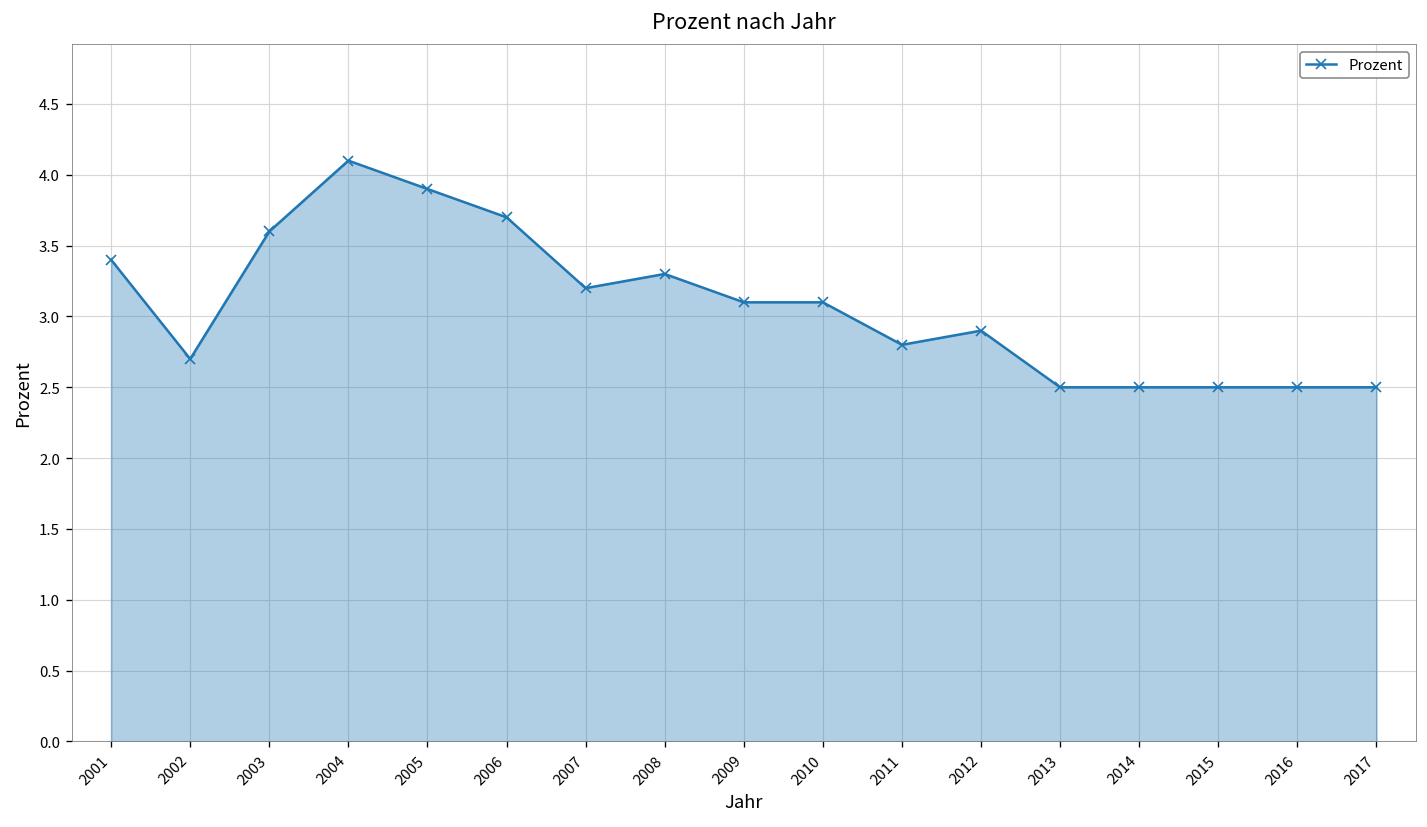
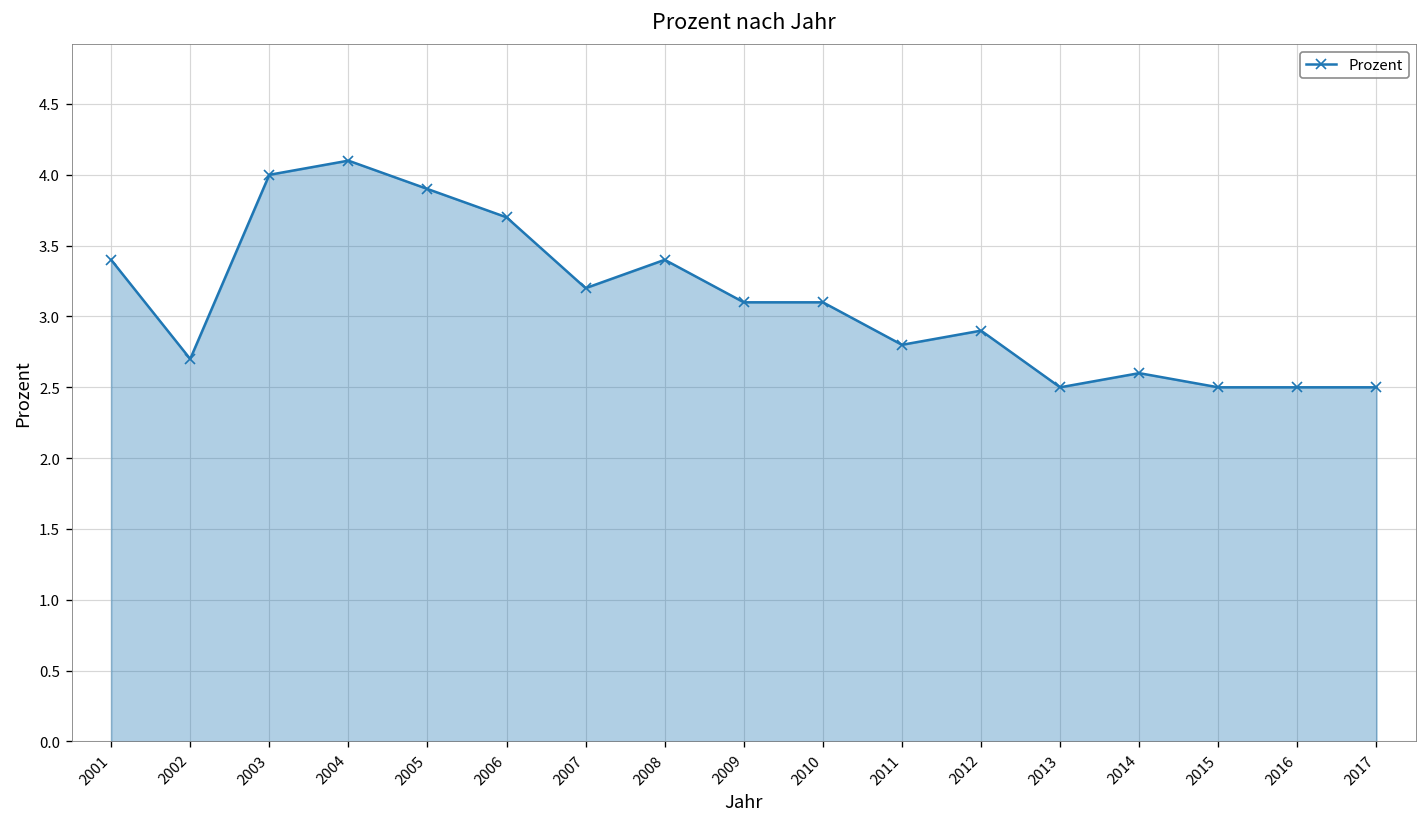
  {
    "2001": 3.4,
    "2002": 2.7,
-   "2003": 3.6,
+   "2003": 4.0,
    "2004": 4.1,
    "2005": 3.9,
    "2006": 3.7,
    "2007": 3.2,
-   "2008": 3.3,
+   "2008": 3.4,
    "2009": 3.1,
    "2010": 3.1,
    "2011": 2.8,
    "2012": 2.9,
    "2013": 2.5,
-   "2014": 2.5,
+   "2014": 2.6,
    "2015": 2.5,
    "2016": 2.5,
    "2017": 2.5
  }
